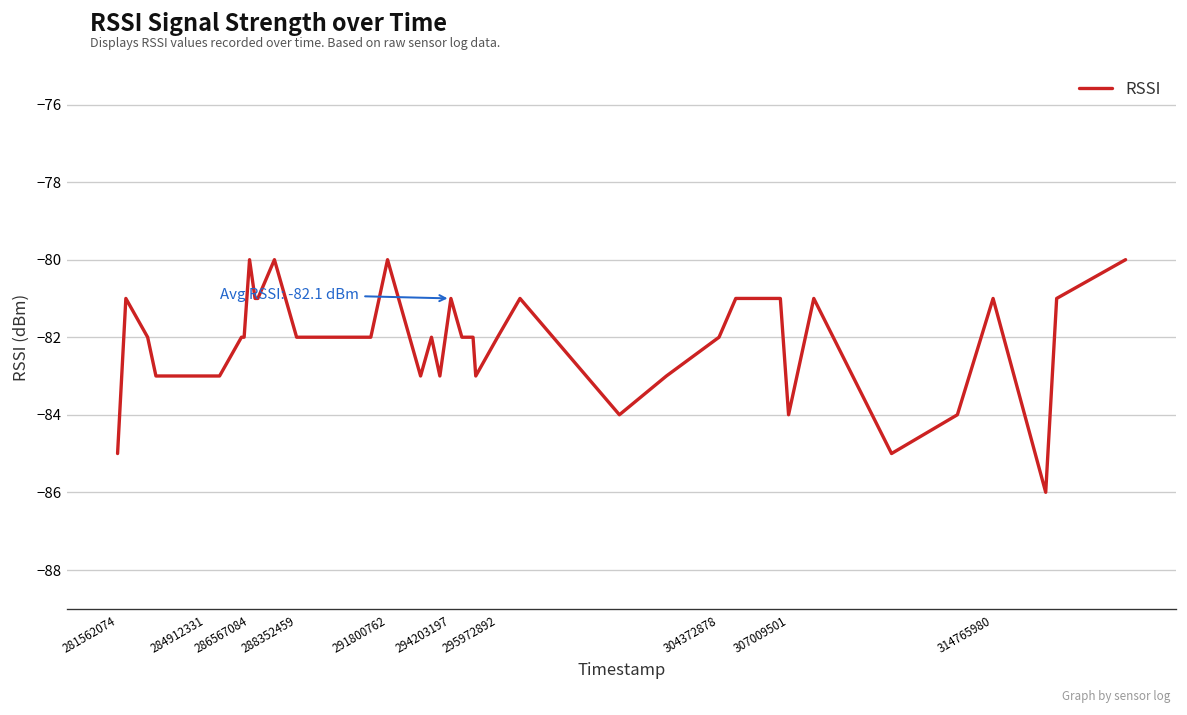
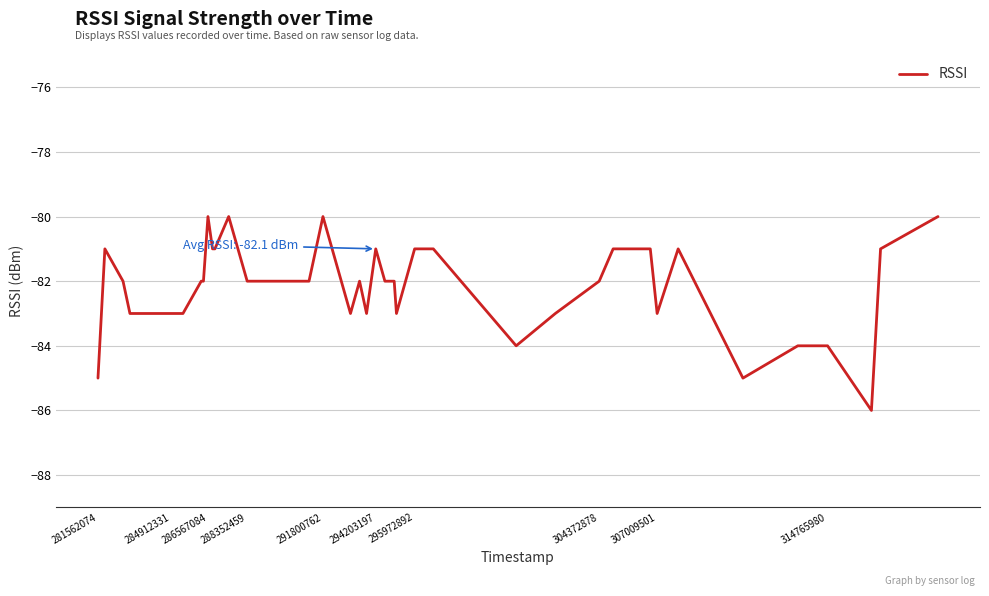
  {
    "281562074": -85,
    "284912331": -83,
    "286567084": -80,
    "288352459": -82,
    "291800762": -80,
    "294203197": -81,
-   "295972892": -82,
+   "295972892": -81,
    "304372878": -82,
-   "307009501": -84,
-   "314765980": -81
+   "307009501": -83,
+   "314765980": -84
  }
